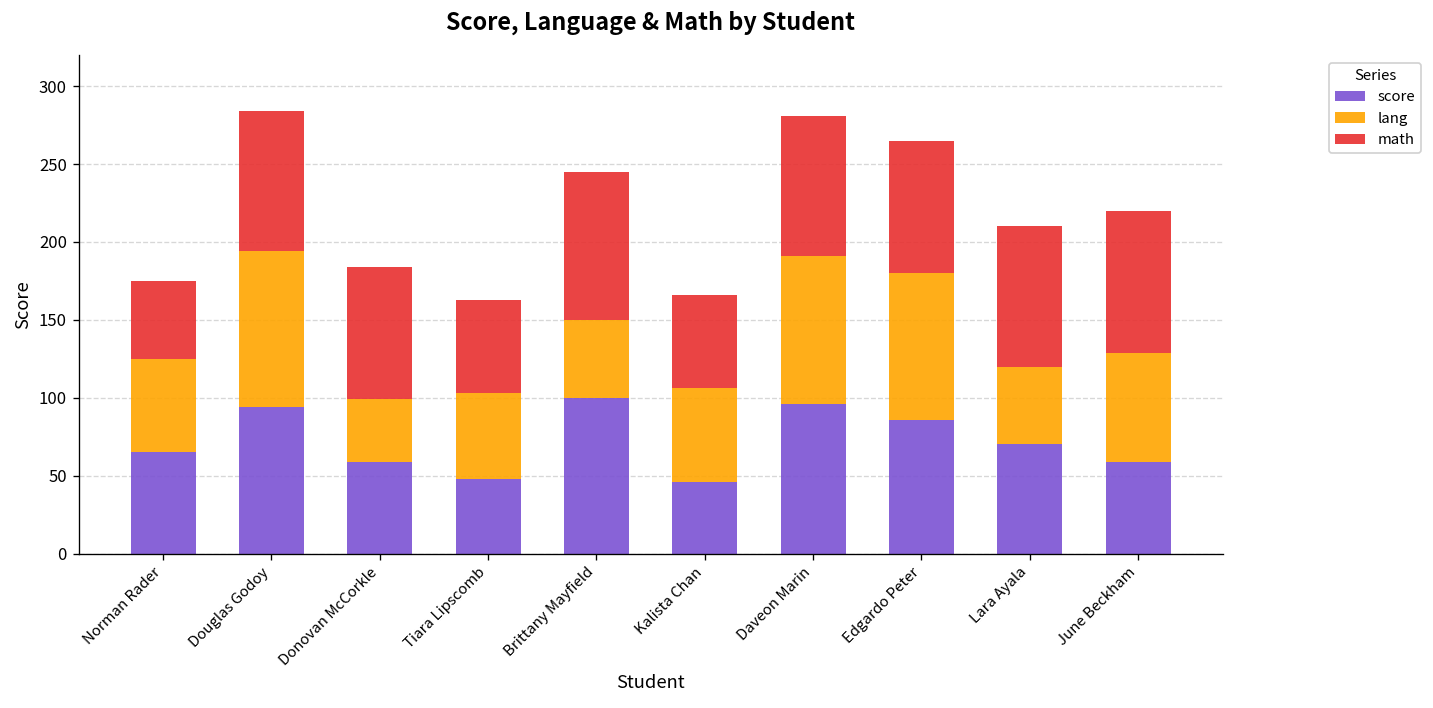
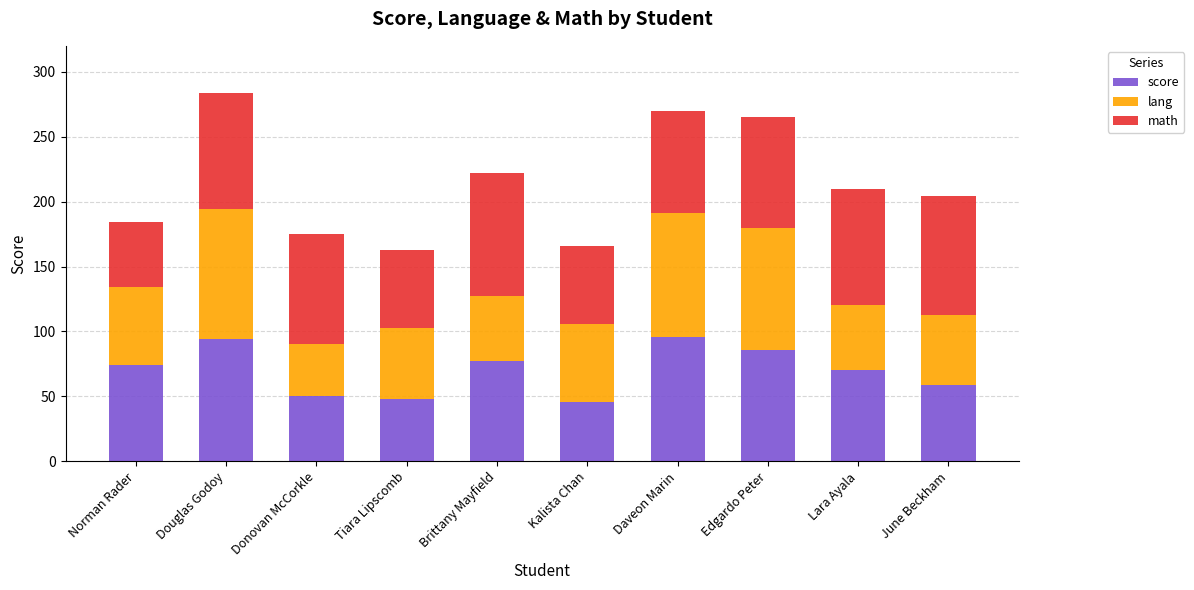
  {
    "score": {
-     "Norman Rader": 65,
+     "Norman Rader": 74,
      "Douglas Godoy": 94,
-     "Donovan McCorkle": 59,
+     "Donovan McCorkle": 50,
      "Tiara Lipscomb": 48,
-     "Brittany Mayfield": 100,
+     "Brittany Mayfield": 77,
      "Kalista Chan": 46,
      "Daveon Marin": 96,
      "Edgardo Peter": 86,
      "Lara Ayala": 70,
      "June Beckham": 59
    },
    "lang": {
      "Norman Rader": 60,
      "Douglas Godoy": 100,
      "Donovan McCorkle": 40,
      "Tiara Lipscomb": 55,
      "Brittany Mayfield": 50,
      "Kalista Chan": 60,
      "Daveon Marin": 95,
      "Edgardo Peter": 94,
      "Lara Ayala": 50,
-     "June Beckham": 70
+     "June Beckham": 54
    },
    "math": {
      "Norman Rader": 50,
      "Douglas Godoy": 90,
      "Donovan McCorkle": 85,
      "Tiara Lipscomb": 60,
      "Brittany Mayfield": 95,
      "Kalista Chan": 60,
-     "Daveon Marin": 90,
+     "Daveon Marin": 79,
      "Edgardo Peter": 85,
      "Lara Ayala": 90,
      "June Beckham": 91
    }
  }
